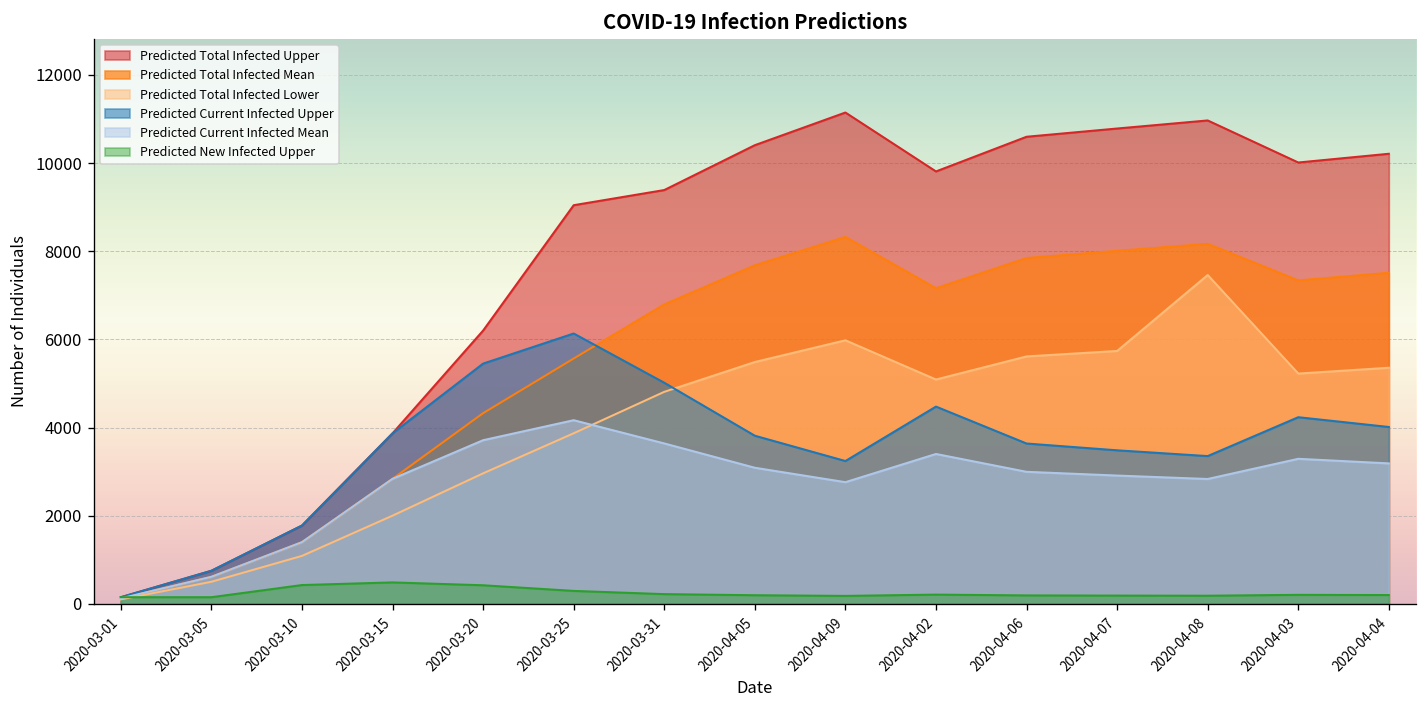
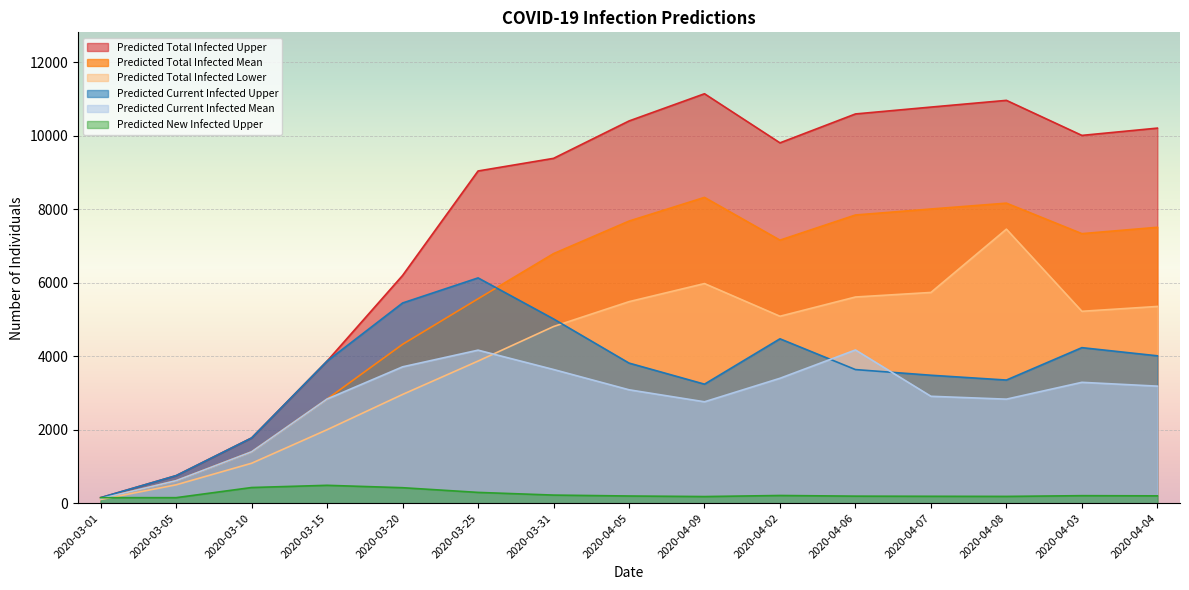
  {
    "Predicted Total Infected Upper": {
      "2020-03-20": 6200,
      "2020-03-25": 9000,
      "2020-03-31": 9400,
      "2020-04-05": 10400,
      "2020-04-09": 11100,
      "2020-04-02": 9800,
      "2020-04-06": 10600,
      "2020-04-07": 10800,
      "2020-04-08": 11000,
      "2020-04-03": 10000,
      "2020-04-04": 10200
    },
    "Predicted Total Infected Mean": {
      "2020-03-20": 4300,
      "2020-03-25": 5600,
      "2020-03-31": 6800,
      "2020-04-05": 7700,
      "2020-04-09": 8300,
      "2020-04-02": 7200,
      "2020-04-06": 7800,
      "2020-04-07": 8000,
      "2020-04-08": 8200,
      "2020-04-03": 7300,
      "2020-04-04": 7500
    },
    "Predicted Total Infected Lower": {
      "2020-03-05": 500,
      "2020-03-10": 1100,
      "2020-03-15": 2000,
      "2020-03-20": 3000,
      "2020-03-25": 3900,
      "2020-03-31": 4800,
      "2020-04-05": 5500,
      "2020-04-09": 6000,
      "2020-04-02": 5100,
      "2020-04-06": 5600,
      "2020-04-07": 5700,
      "2020-04-08": 7500,
      "2020-04-03": 5200,
      "2020-04-04": 5400
    },
    "Predicted Current Infected Upper": {
      "2020-03-20": 5500,
      "2020-03-25": 6100,
      "2020-03-31": 5000,
      "2020-04-05": 3800,
      "2020-04-09": 3200,
      "2020-04-02": 4500,
      "2020-04-06": 3600,
      "2020-04-07": 3500,
      "2020-04-08": 3400,
      "2020-04-03": 4200,
      "2020-04-04": 4000
    },
    "Predicted Current Infected Mean": {
      "2020-03-20": 3700,
      "2020-03-25": 4200,
      "2020-03-31": 3600,
      "2020-04-05": 3100,
      "2020-04-09": 2800,
      "2020-04-02": 3400,
-     "2020-04-06": 3000,
+     "2020-04-06": 4200,
      "2020-04-07": 2900,
      "2020-04-08": 2800,
      "2020-04-03": 3300,
      "2020-04-04": 3200
    },
    "Predicted New Infected Upper": {
      "2020-03-05": 200,
      "2020-03-10": 400,
      "2020-03-15": 500,
      "2020-03-20": 400,
      "2020-03-25": 300,
      "2020-03-31": 200,
      "2020-04-05": 200,
      "2020-04-09": 200,
      "2020-04-02": 200,
      "2020-04-06": 200,
      "2020-04-07": 200,
      "2020-04-08": 200,
      "2020-04-03": 200,
      "2020-04-04": 200
    }
  }
